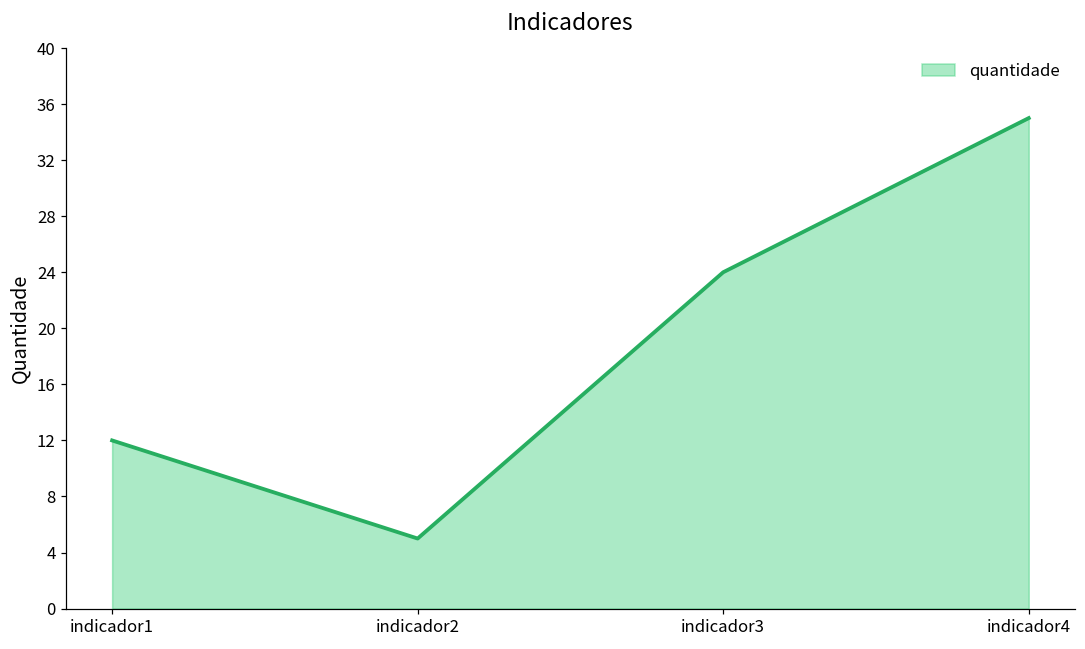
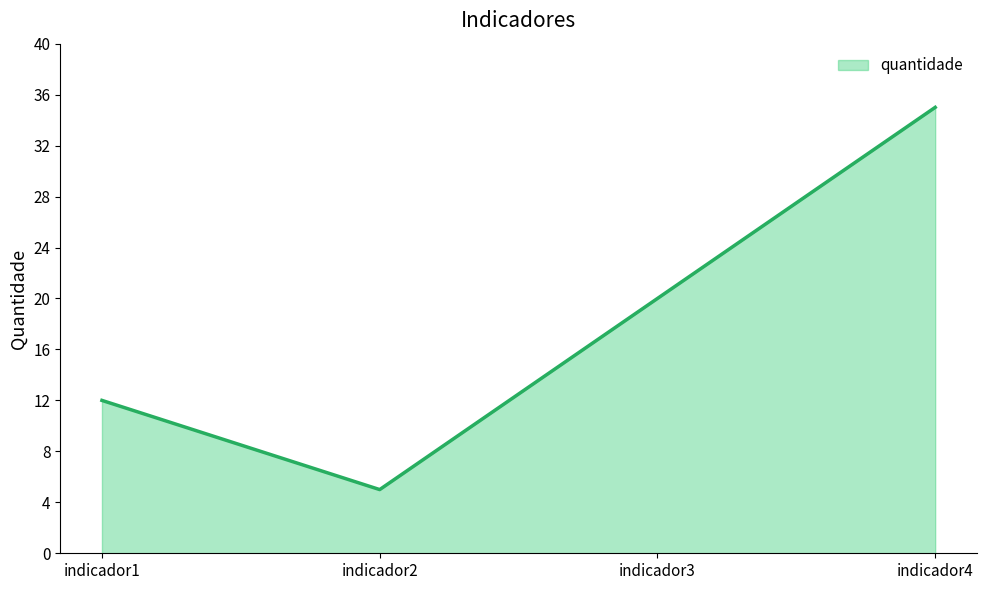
  {
    "indicador1": 12,
    "indicador2": 5,
-   "indicador3": 24,
+   "indicador3": 20,
    "indicador4": 35
  }
